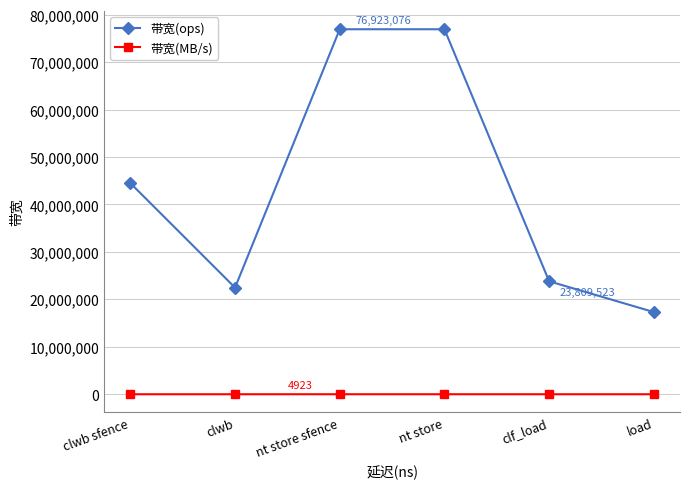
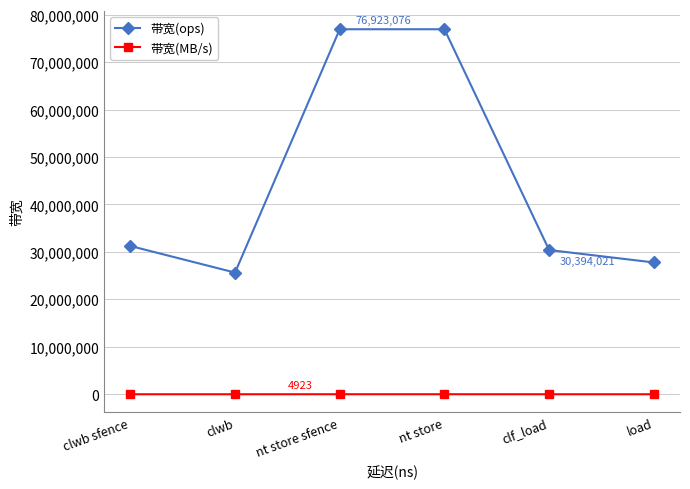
  {
    "带宽(ops)": {
-     "clwb sfence": "45,000,000",
-     "clwb": "22,000,000",
+     "clwb sfence": "31,000,000",
+     "clwb": "26,000,000",
      "nt store sfence": "76,923,076",
-     "clf_load": "23,809,523",
-     "load": "17,000,000"
+     "clf_load": "30,394,021",
+     "load": "28,000,000"
    },
    "带宽(MB/s)": {
      "clwb sfence": "0",
      "clwb": "0",
      "nt store sfence": "0",
      "nt store": "0",
      "clf_load": "0",
      "load": "0"
    }
  }
